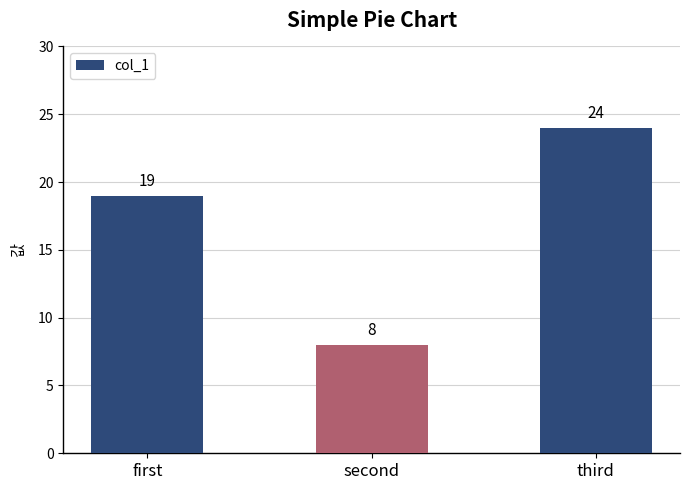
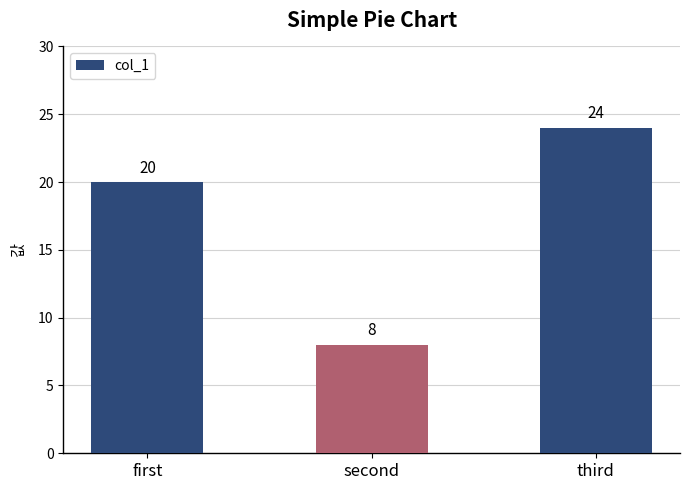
  {
-   "first": 19,
+   "first": 20,
    "second": 8,
    "third": 24
  }
